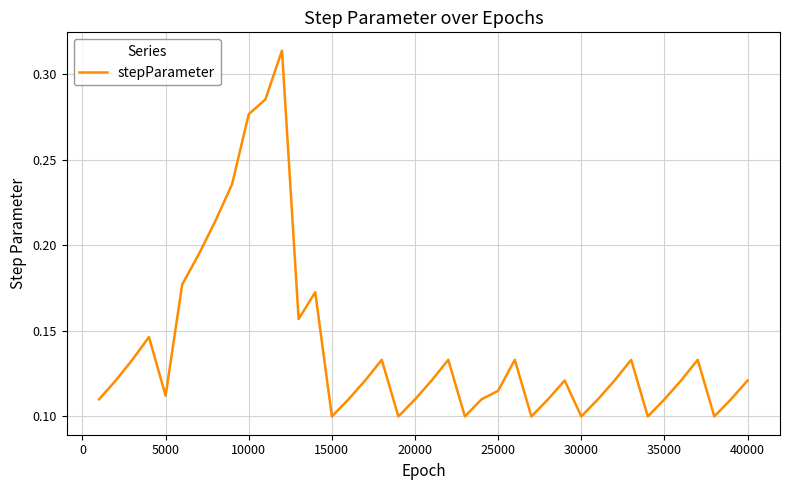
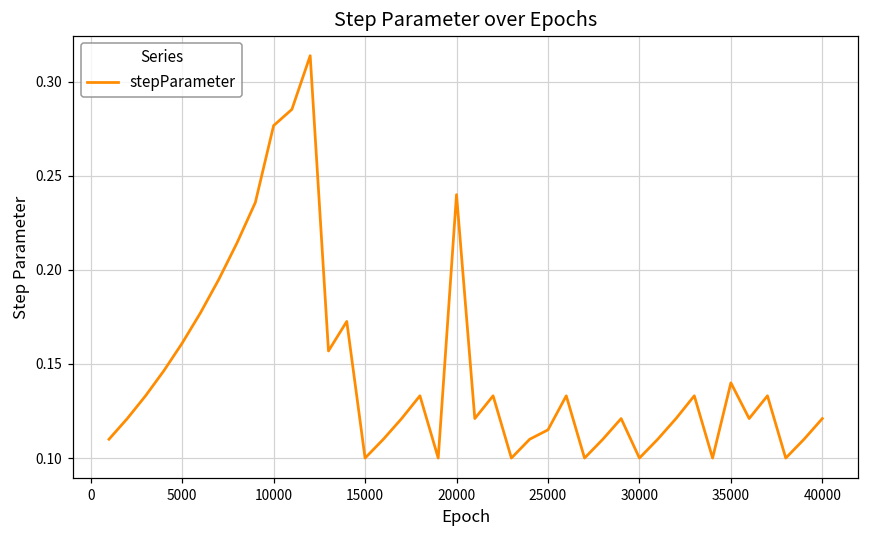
  {
-   "5000": 0.112,
+   "5000": 0.161,
    "10000": 0.277,
    "15000": 0.100,
-   "20000": 0.11,
+   "20000": 0.24,
    "25000": 0.115,
    "30000": 0.100,
-   "35000": 0.11,
+   "35000": 0.14,
    "40000": 0.121
  }
